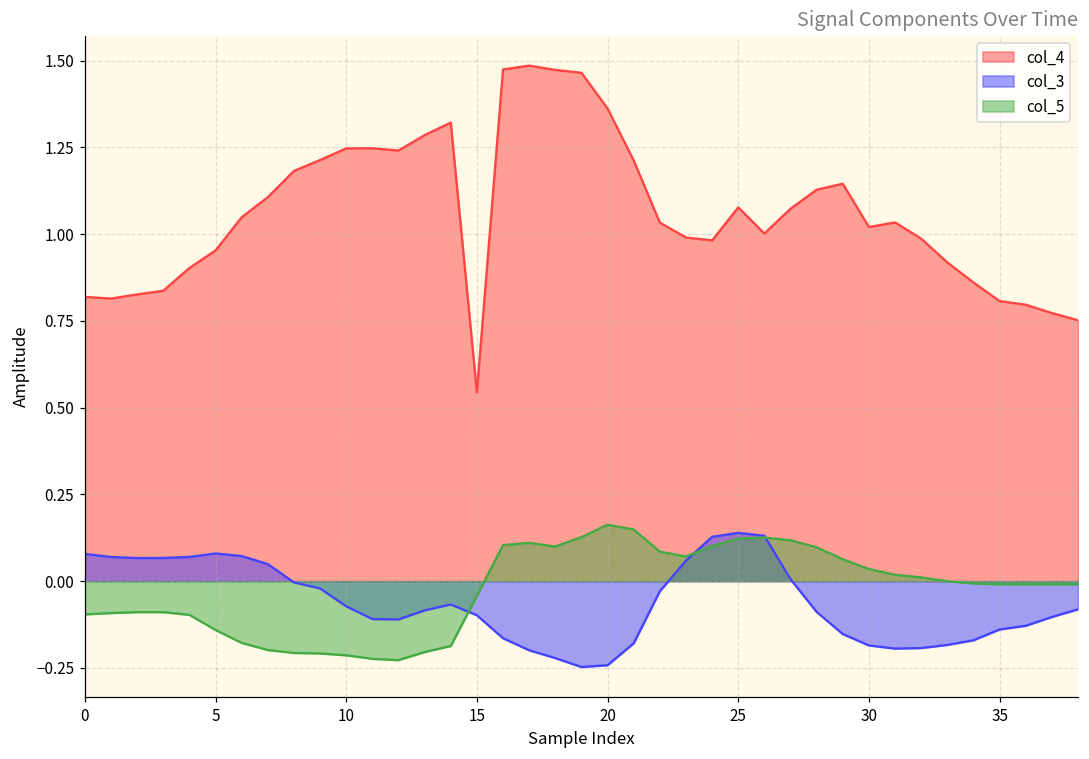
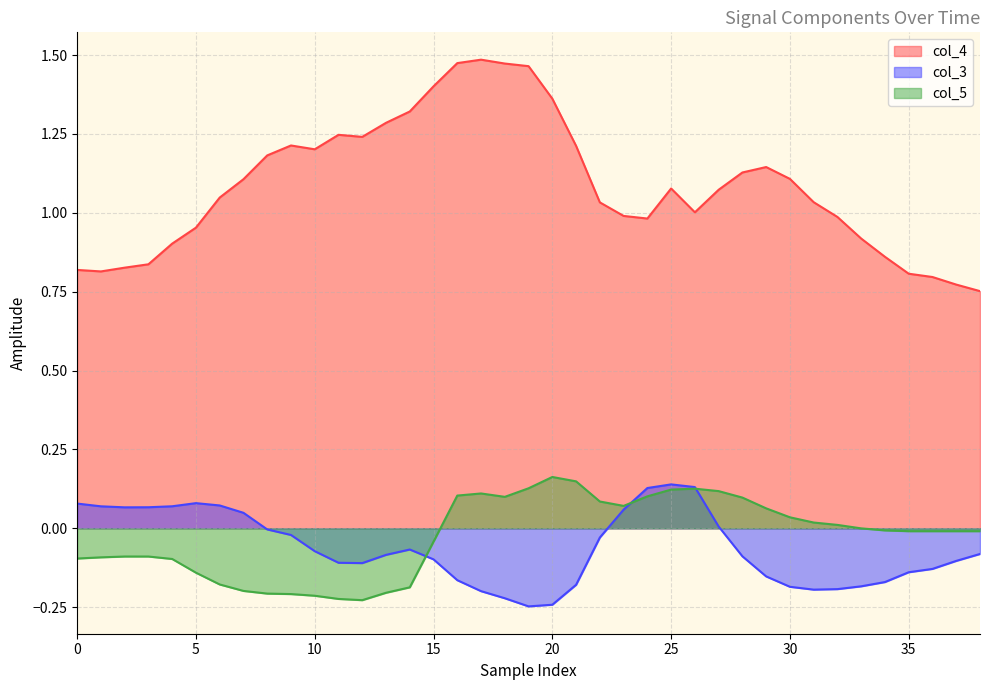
  {
    "col_4": {
      "0": 0.82,
      "5": 0.95,
-     "10": 1.25,
-     "15": 0.54,
+     "10": 1.20,
+     "15": 1.40,
      "20": 1.36,
      "25": 1.08,
-     "30": 1.02,
+     "30": 1.11,
      "35": 0.81
    }
  }
